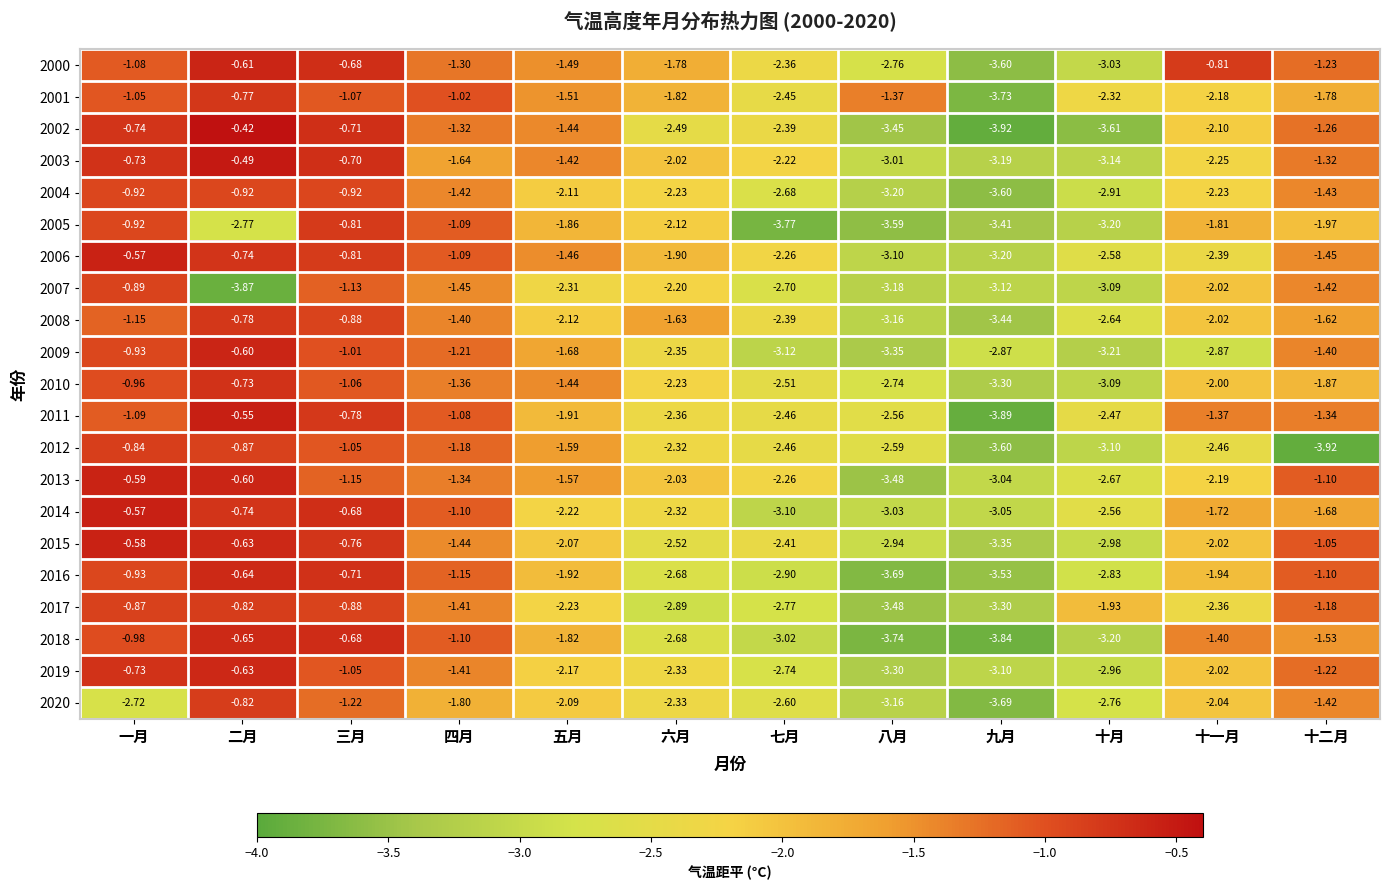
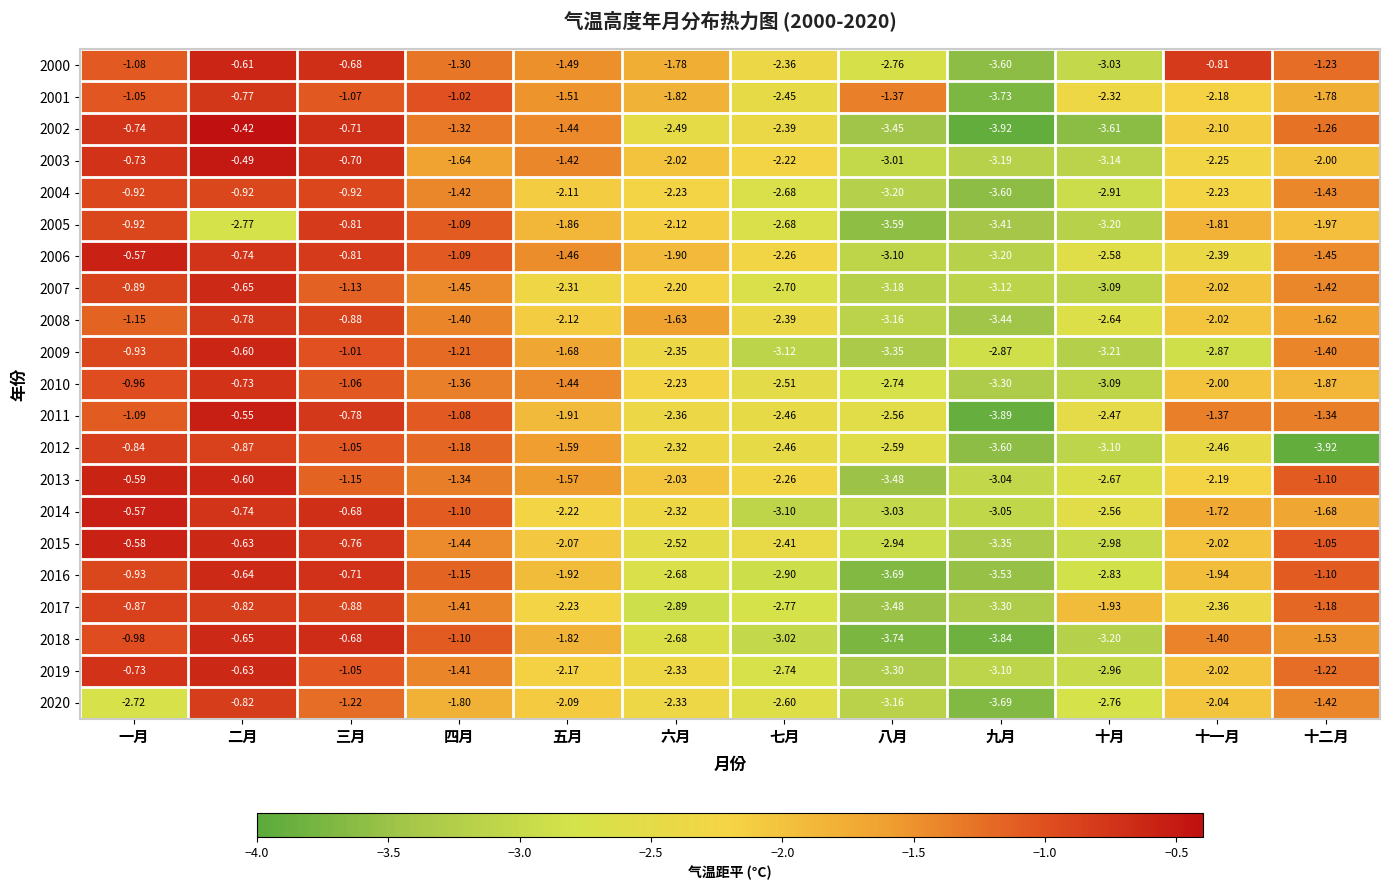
  {
    "2003": {
      "一月": -0.73,
      "二月": -0.49,
      "三月": -0.70,
      "四月": -1.64,
      "五月": -1.42,
      "六月": -2.02,
      "七月": -2.22,
      "八月": -3.01,
      "九月": -3.19,
      "十月": -3.14,
      "十一月": -2.25,
-     "十二月": -1.32
+     "十二月": -2.00
    },
    "2005": {
      "一月": -0.92,
      "二月": -2.77,
      "三月": -0.81,
      "四月": -1.09,
      "五月": -1.86,
      "六月": -2.12,
-     "七月": -3.77,
+     "七月": -2.68,
      "八月": -3.59,
      "九月": -3.41,
      "十月": -3.20,
      "十一月": -1.81,
      "十二月": -1.97
    },
    "2007": {
      "一月": -0.89,
-     "二月": -3.87,
+     "二月": -0.65,
      "三月": -1.13,
      "四月": -1.45,
      "五月": -2.31,
      "六月": -2.20,
      "七月": -2.70,
      "八月": -3.18,
      "九月": -3.12,
      "十月": -3.09,
      "十一月": -2.02,
      "十二月": -1.42
    }
  }
